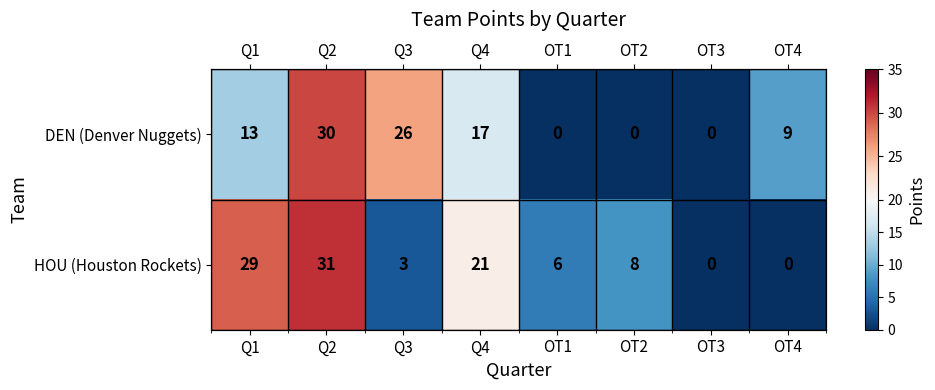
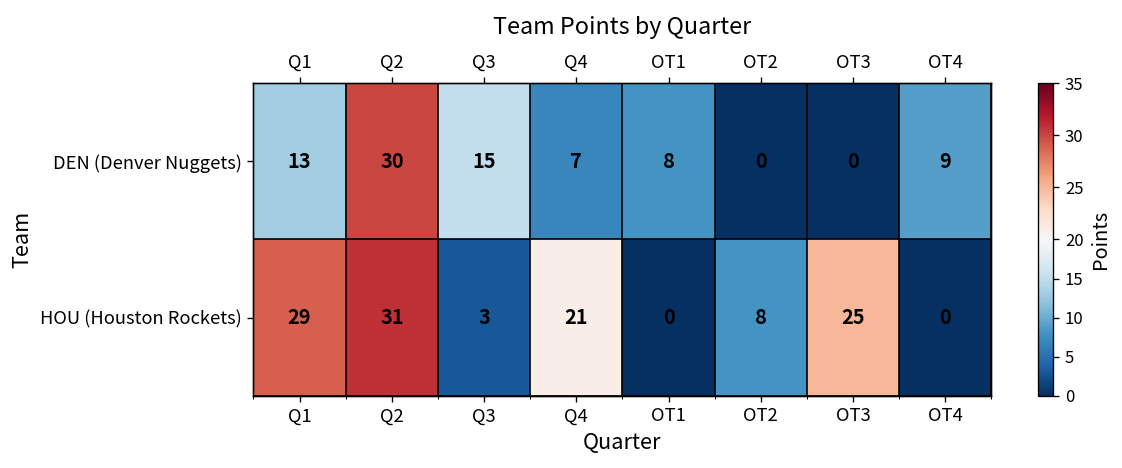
  {
    "DEN (Denver Nuggets)": {
      "Q1": 13,
      "Q2": 30,
-     "Q3": 26,
-     "Q4": 17,
-     "OT1": 0,
+     "Q3": 15,
+     "Q4": 7,
+     "OT1": 8,
      "OT2": 0,
      "OT3": 0,
      "OT4": 9
    },
    "HOU (Houston Rockets)": {
      "Q1": 29,
      "Q2": 31,
      "Q3": 3,
      "Q4": 21,
-     "OT1": 6,
+     "OT1": 0,
      "OT2": 8,
-     "OT3": 0,
+     "OT3": 25,
      "OT4": 0
    }
  }
